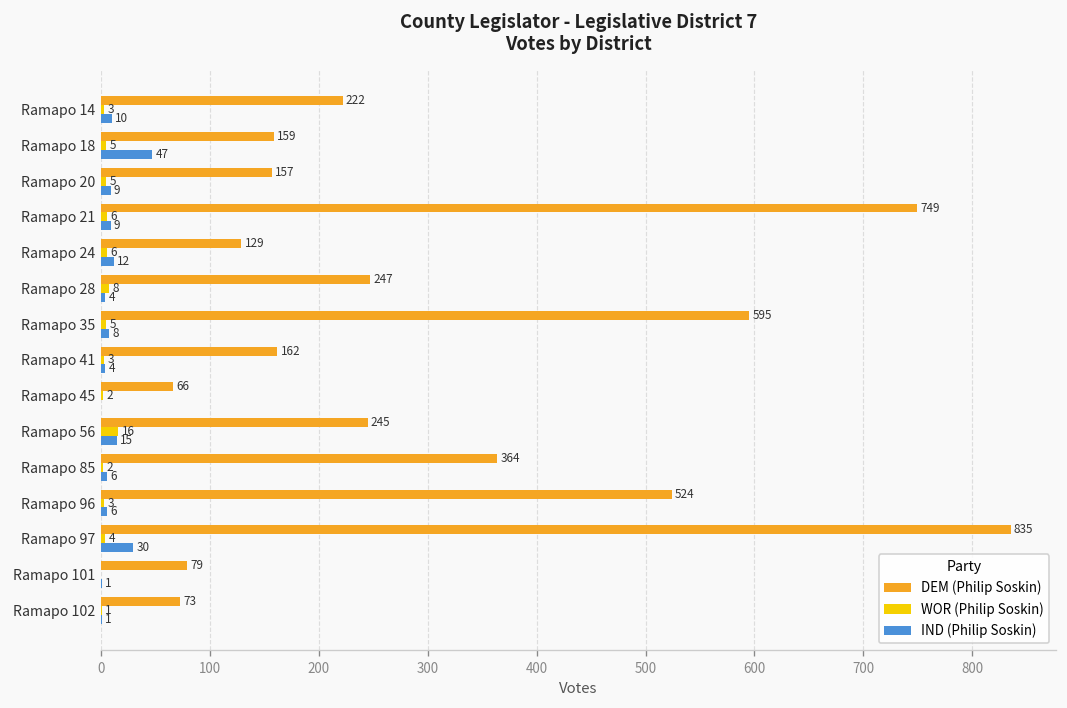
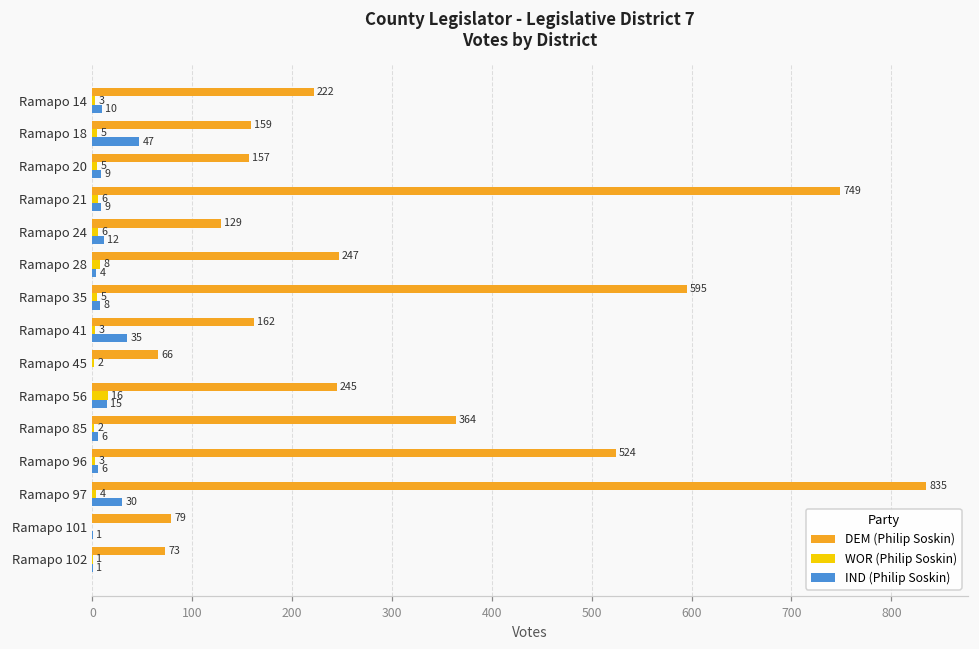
  {
    "IND (Philip Soskin)": {
      "Ramapo 14": 10,
      "Ramapo 18": 47,
      "Ramapo 20": 9,
      "Ramapo 21": 9,
      "Ramapo 24": 12,
      "Ramapo 28": 4,
      "Ramapo 35": 8,
-     "Ramapo 41": 4,
+     "Ramapo 41": 35,
      "Ramapo 85": 6,
      "Ramapo 96": 6,
      "Ramapo 97": 30,
      "Ramapo 101": 1
    }
  }
